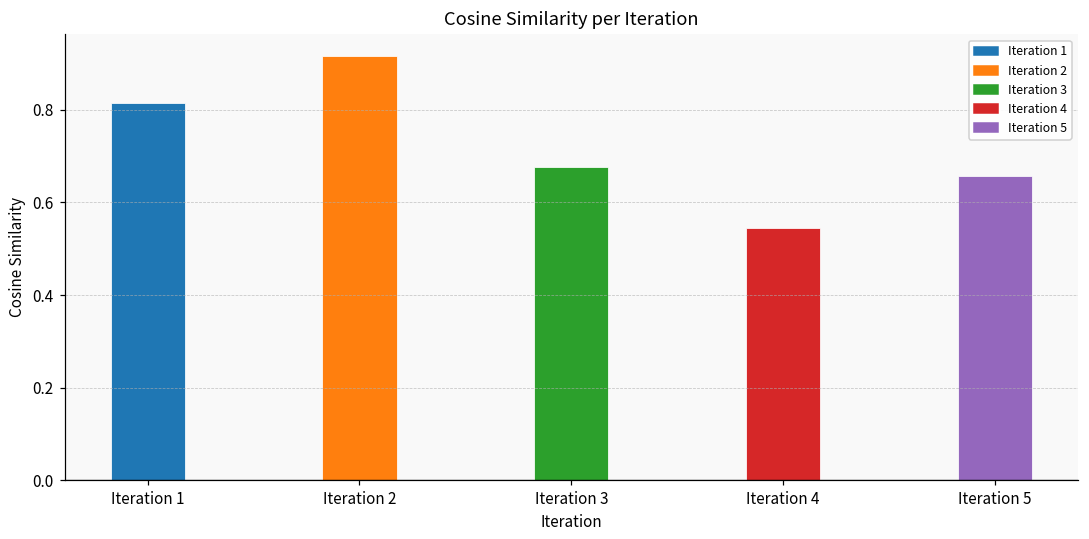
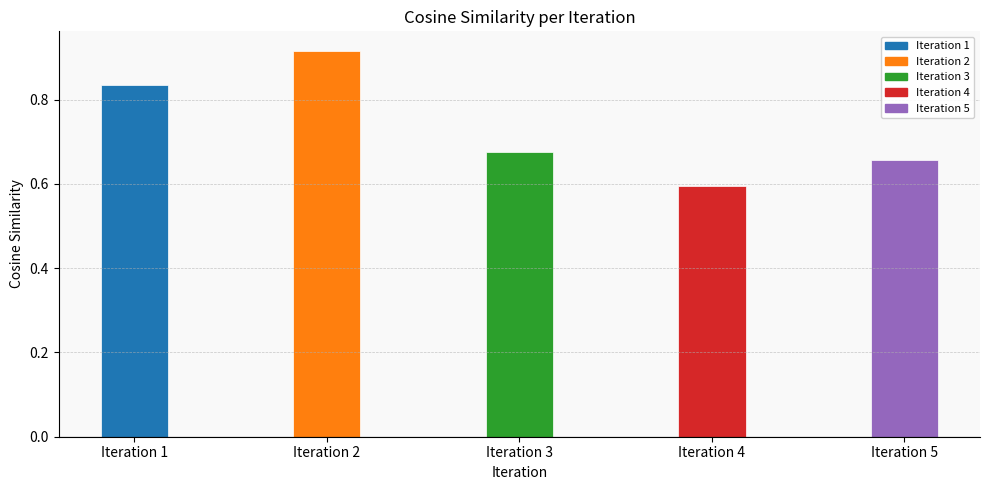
  {
-   "Iteration 1": 0.81,
+   "Iteration 1": 0.83,
    "Iteration 2": 0.92,
    "Iteration 3": 0.68,
-   "Iteration 4": 0.54,
+   "Iteration 4": 0.59,
    "Iteration 5": 0.66
  }
